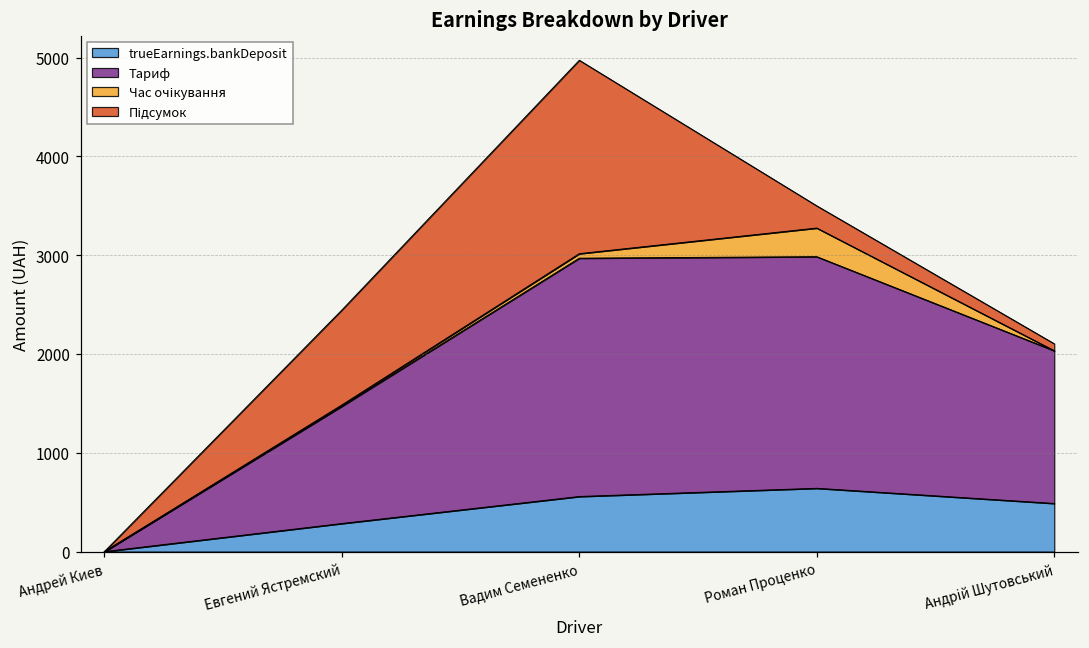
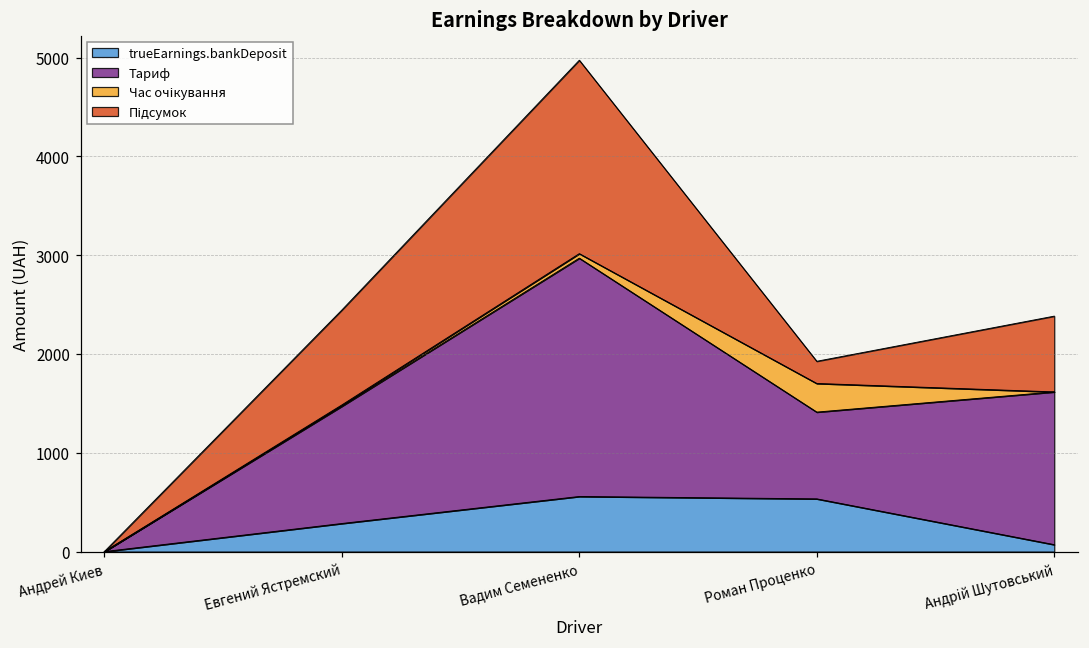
  {
    "trueEarnings.bankDeposit": {
      "Евгений Ястремский": 300,
      "Вадим Семененко": 600,
-     "Роман Проценко": 600,
-     "Андрій Шутовський": 500
+     "Роман Проценко": 500,
+     "Андрій Шутовський": 100
    },
    "Тариф": {
      "Вадим Семененко": 2400,
-     "Роман Проценко": 2300
+     "Роман Проценко": 900
    },
    "Час очікування": {
      "Вадим Семененко": 0,
      "Роман Проценко": 300
    },
    "Підсумок": {
      "Евгений Ястремский": 1000,
      "Вадим Семененко": 2000,
      "Роман Проценко": 200,
-     "Андрій Шутовський": 100
+     "Андрій Шутовський": 800
    }
  }
